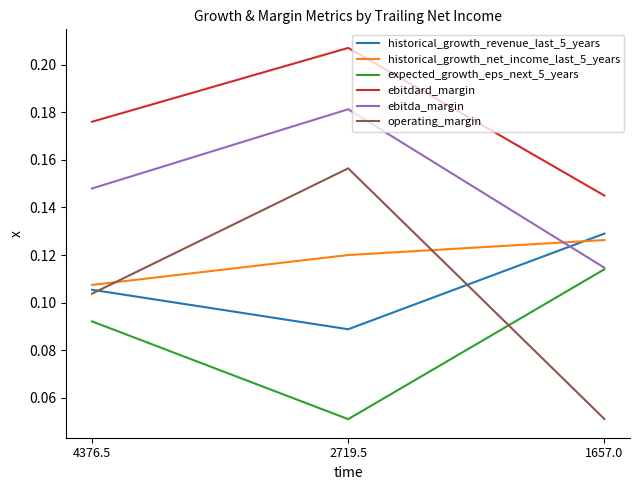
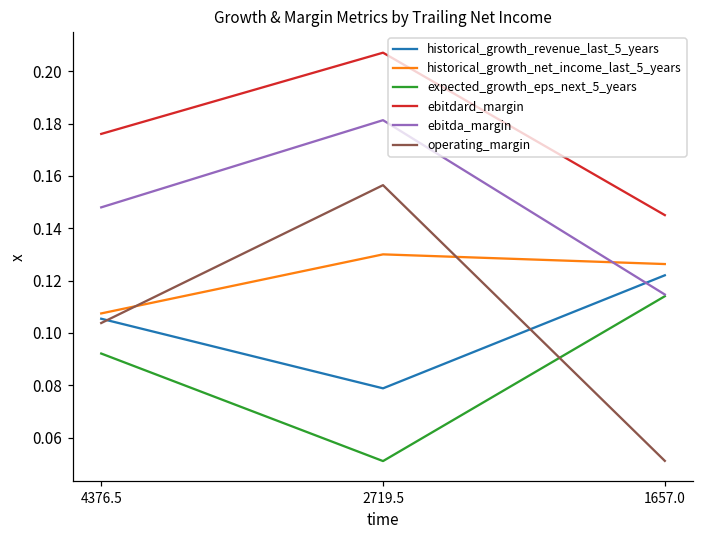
  {
    "historical_growth_revenue_last_5_years": {
      "4376.5": 0.105,
-     "2719.5": 0.089,
-     "1657.0": 0.129
+     "2719.5": 0.079,
+     "1657.0": 0.122
    },
    "historical_growth_net_income_last_5_years": {
      "4376.5": 0.107,
-     "2719.5": 0.12,
+     "2719.5": 0.13,
      "1657.0": 0.126
    },
    "expected_growth_eps_next_5_years": {
      "4376.5": 0.092,
      "2719.5": 0.051
    },
    "ebitdard_margin": {
      "4376.5": 0.176,
      "2719.5": 0.207,
      "1657.0": 0.145
    },
    "ebitda_margin": {
      "4376.5": 0.148,
      "2719.5": 0.181
    },
    "operating_margin": {
      "4376.5": 0.104,
      "2719.5": 0.156,
      "1657.0": 0.051
    }
  }
